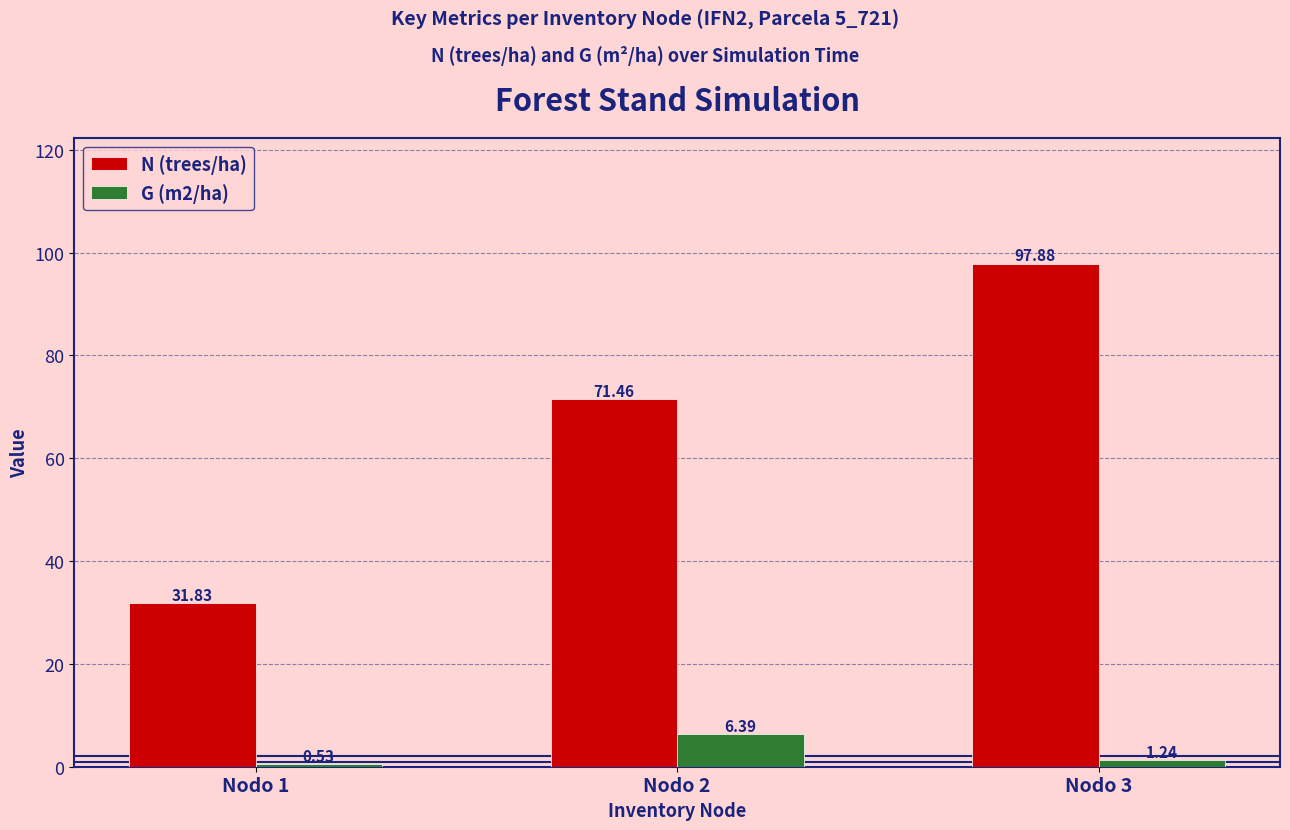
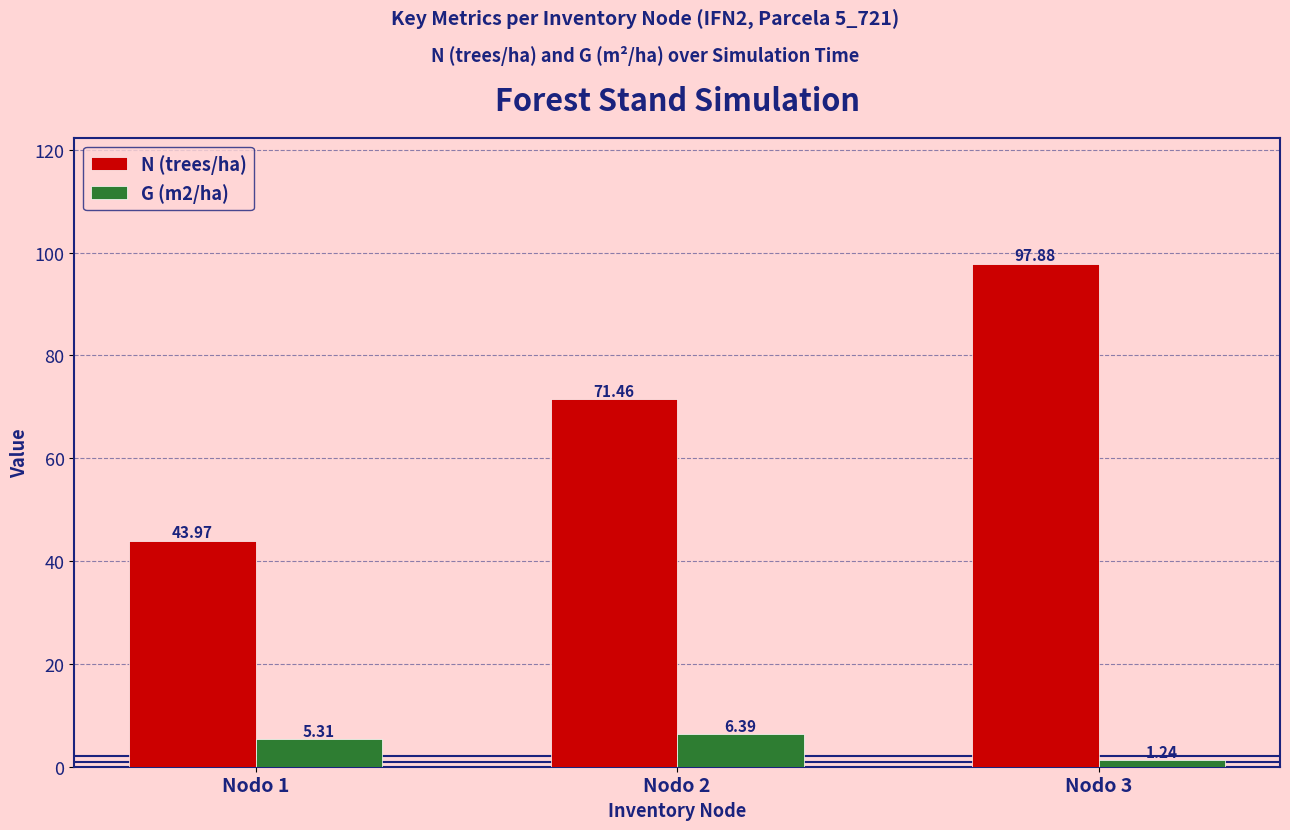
  {
    "N (trees/ha)": {
-     "Nodo 1": 31.83,
+     "Nodo 1": 43.97,
      "Nodo 2": 71.46,
      "Nodo 3": 97.88
    },
    "G (m2/ha)": {
-     "Nodo 1": 0.53,
+     "Nodo 1": 5.31,
      "Nodo 2": 6.39,
      "Nodo 3": 1.24
    }
  }
